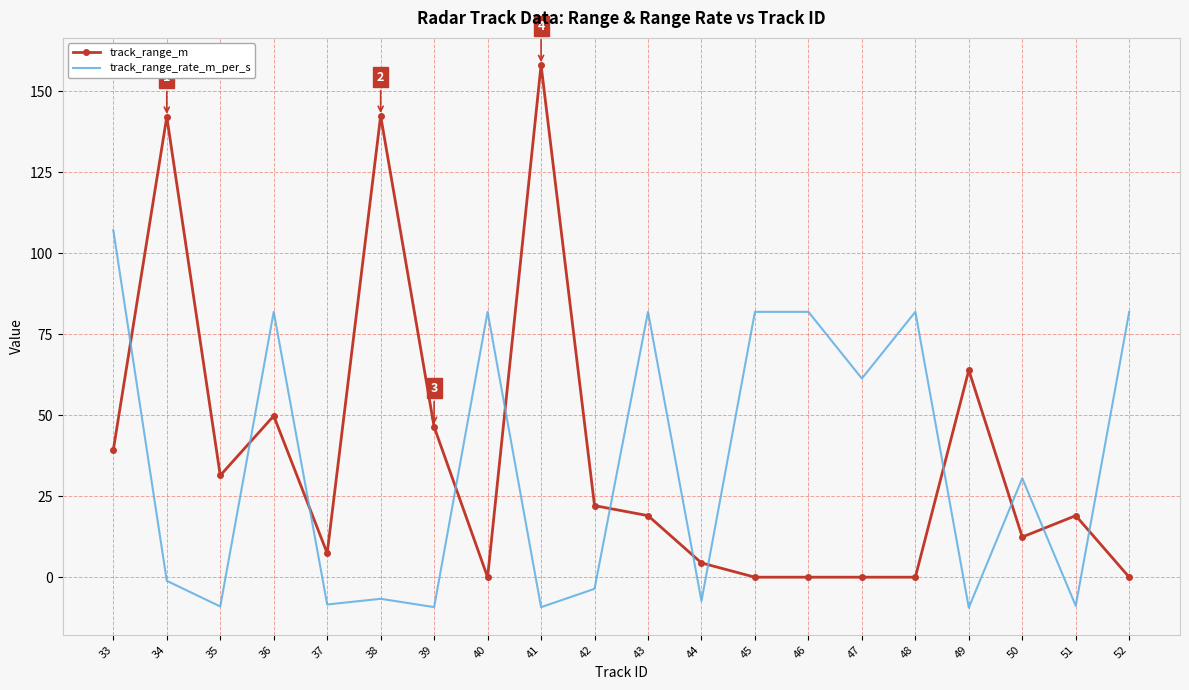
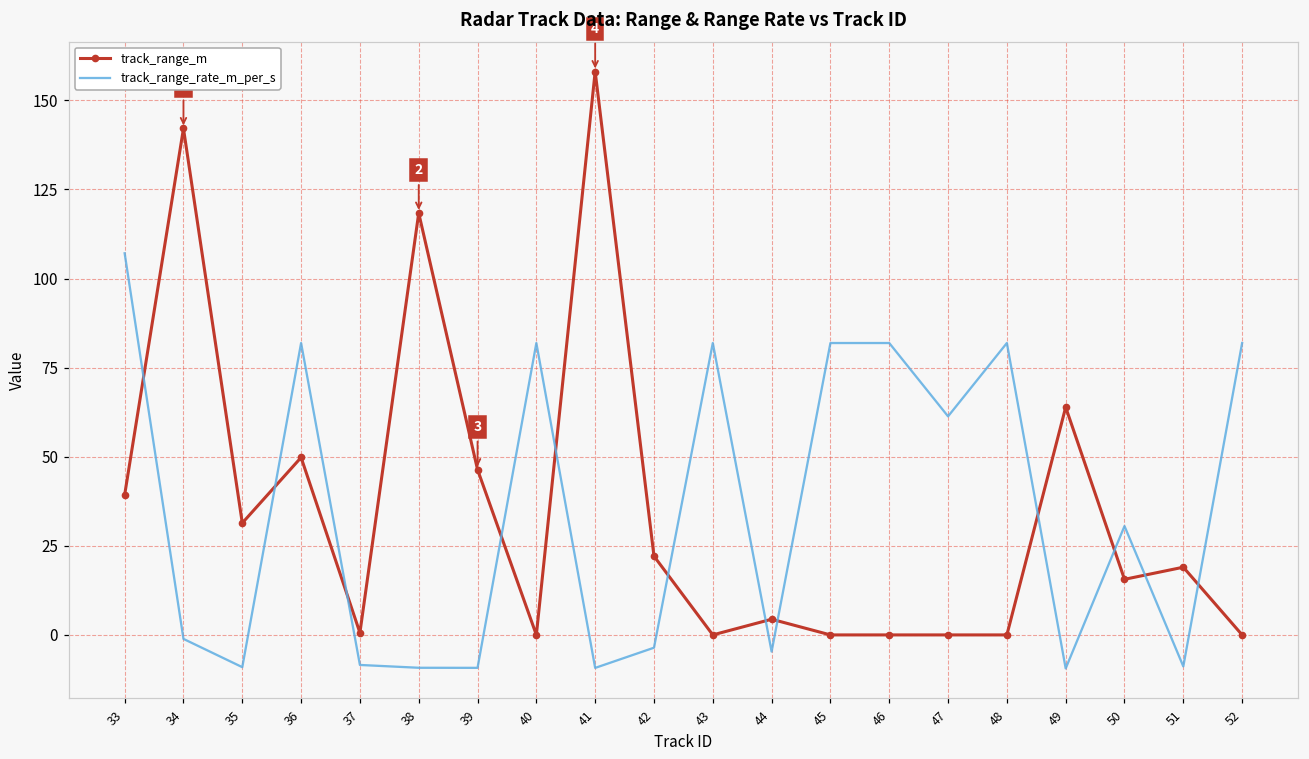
  {
    "track_range_m": {
      "33": 39,
      "35": 31,
      "36": 50,
-     "37": 7,
-     "38": 142,
+     "37": 1,
+     "38": 118,
      "40": 0,
      "42": 22,
-     "43": 19,
+     "43": 0,
      "44": 4,
      "45": 0,
      "46": 0,
      "47": 0,
      "48": 0,
      "49": 64,
-     "50": 12,
+     "50": 16,
      "51": 19,
      "52": 0
    },
    "track_range_rate_m_per_s": {
      "33": 107,
      "34": -1,
      "35": -9,
      "36": 82,
      "37": -8,
-     "38": -7,
+     "38": -9,
      "39": -9,
      "40": 82,
      "41": -9,
      "42": -4,
      "43": 82,
-     "44": -7,
+     "44": -5,
      "45": 82,
      "46": 82,
      "47": 61,
      "48": 82,
      "49": -9,
      "50": 31,
      "51": -9,
      "52": 82
    }
  }
